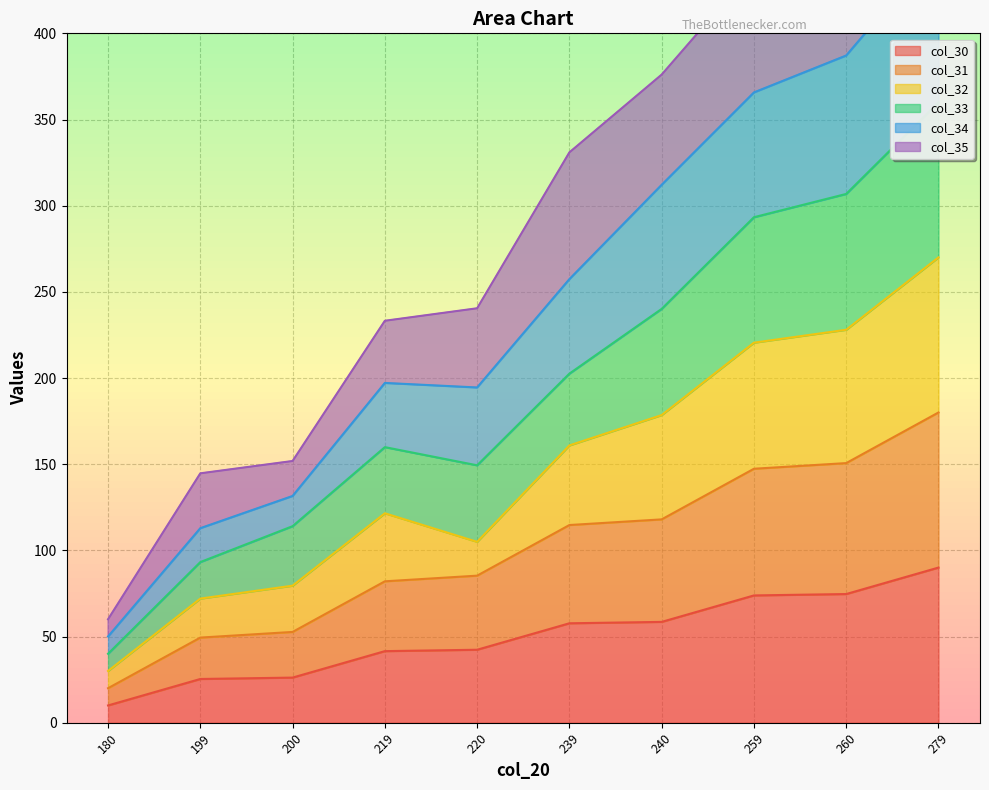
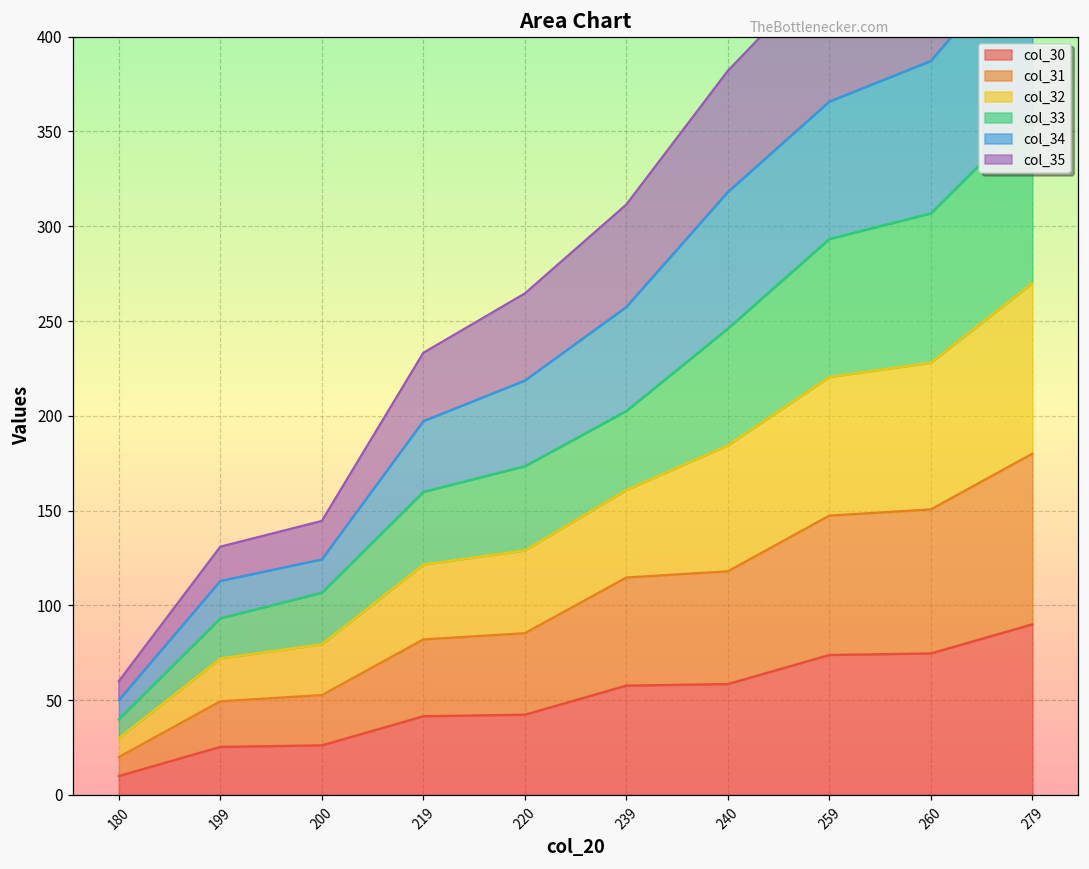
  {
    "col_32": {
      "180": 10,
      "199": 23,
      "200": 27,
      "219": 39,
-     "220": 20,
+     "220": 44,
      "239": 46,
-     "240": 61,
+     "240": 66,
      "259": 73,
      "260": 77,
      "279": 90
    },
    "col_33": {
      "180": 10,
      "199": 21,
-     "200": 35,
+     "200": 27,
      "219": 38,
      "220": 44,
      "239": 42,
      "240": 62,
      "259": 73,
      "260": 79
    },
    "col_34": {
      "180": 10,
      "199": 20,
      "200": 18,
      "219": 37,
      "220": 45,
      "239": 55,
      "240": 72,
      "259": 72,
      "260": 80
    },
    "col_35": {
      "180": 10,
-     "199": 32,
+     "199": 18,
      "200": 20,
      "219": 36,
      "220": 46,
-     "239": 74,
+     "239": 54,
      "240": 64
    }
  }
